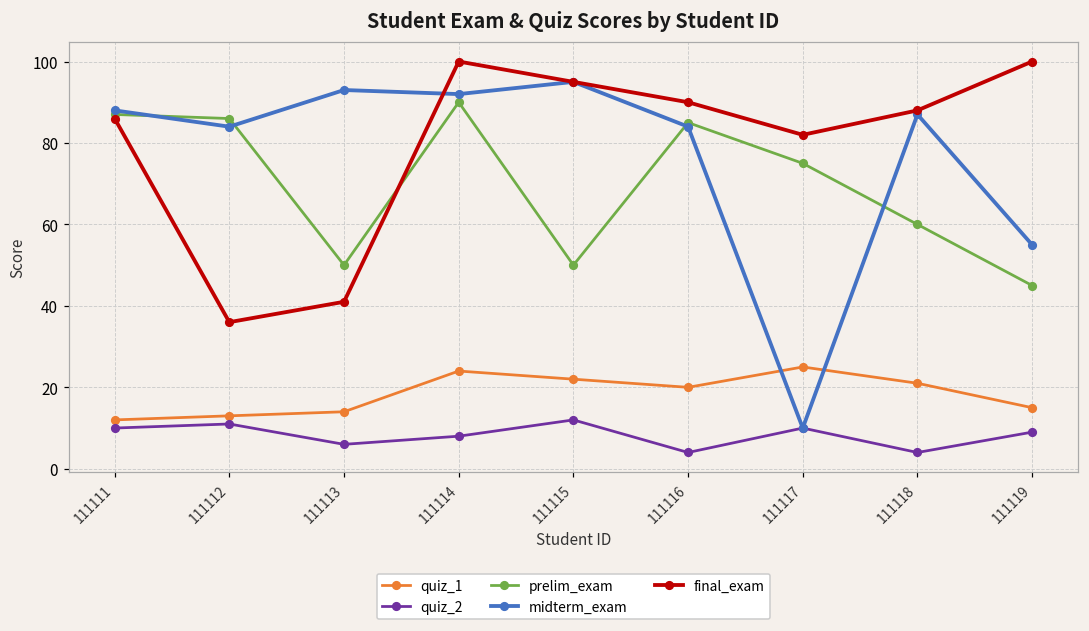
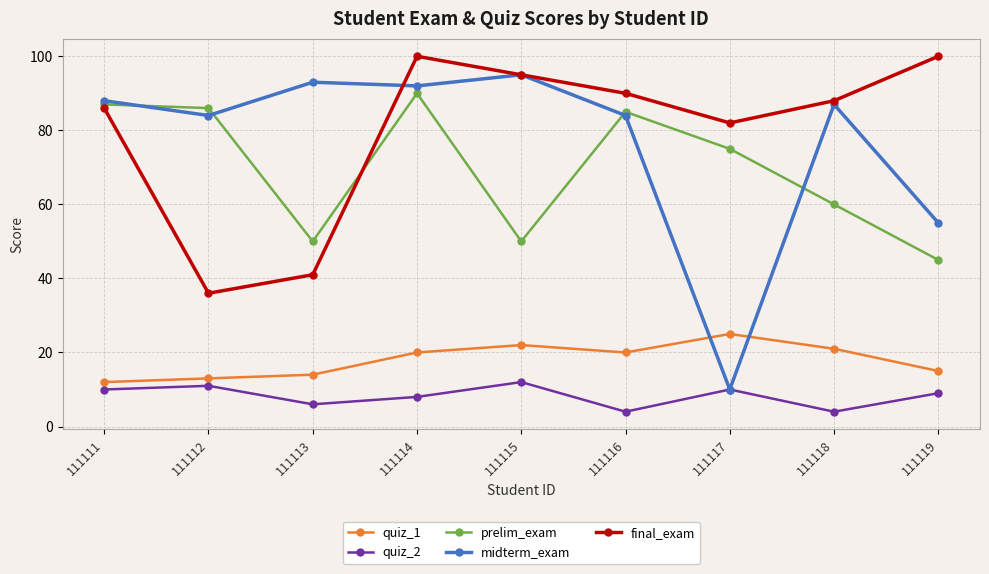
  {
    "quiz_1": {
      "111111": 12,
      "111112": 13,
      "111113": 14,
-     "111114": 24,
+     "111114": 20,
      "111115": 22,
      "111116": 20,
      "111117": 25,
      "111118": 21,
      "111119": 15
    },
    "quiz_2": {
      "111111": 10,
      "111112": 11,
      "111113": 6,
      "111114": 8,
      "111115": 12,
      "111116": 4,
      "111118": 4,
      "111119": 9
    },
    "prelim_exam": {
      "111111": 87,
      "111112": 86,
      "111113": 50,
      "111114": 90,
      "111115": 50,
      "111116": 85,
      "111117": 75,
      "111118": 60,
      "111119": 45
    },
    "midterm_exam": {
      "111111": 88,
      "111112": 84,
      "111113": 93,
      "111114": 92,
      "111116": 84,
      "111118": 87,
      "111119": 55
    },
    "final_exam": {
      "111111": 86,
      "111112": 36,
      "111113": 41,
      "111114": 100,
      "111116": 90,
      "111117": 82,
      "111118": 88,
      "111119": 100
    }
  }
